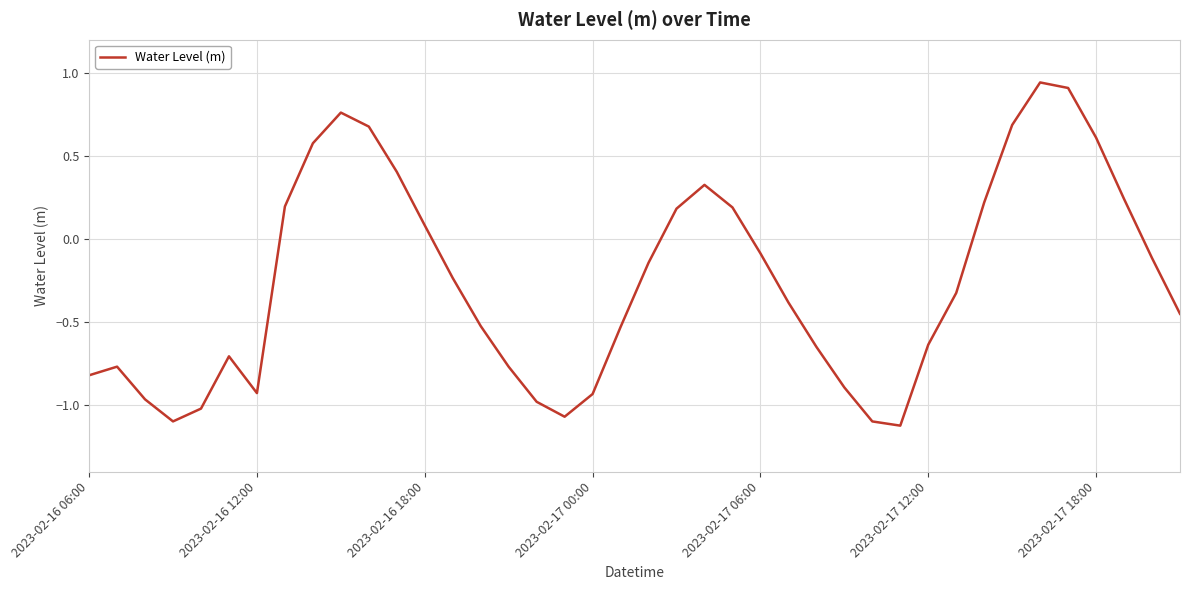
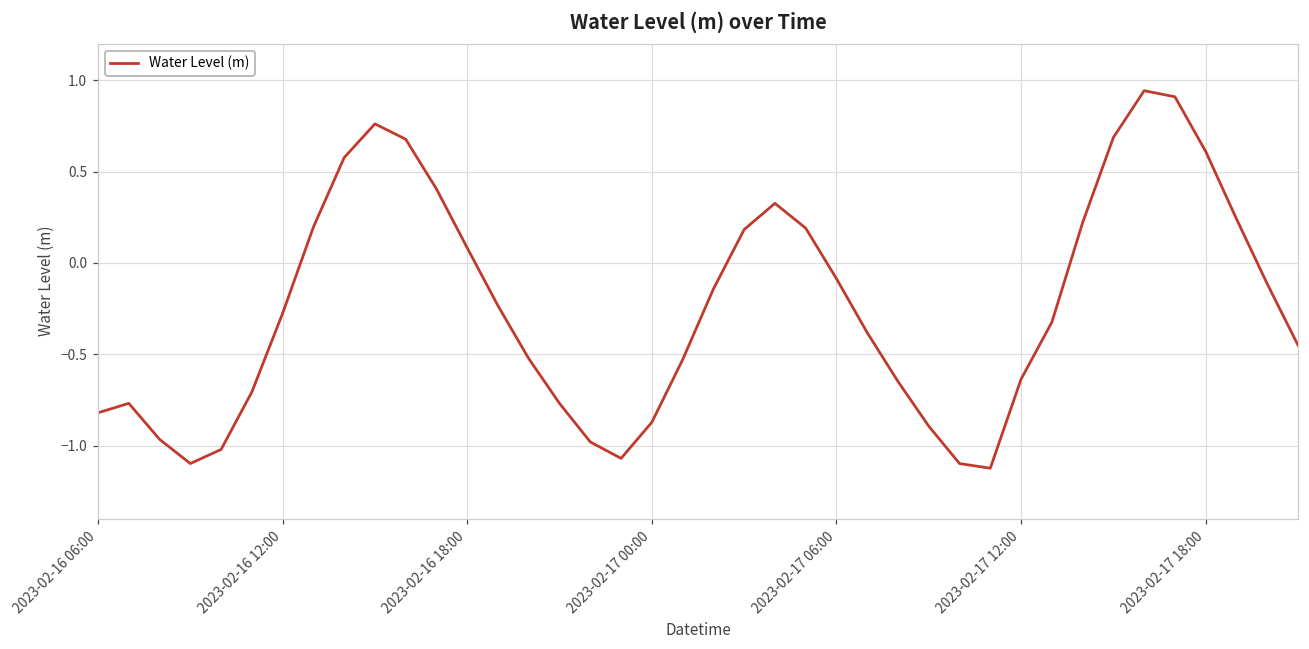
  {
    "2023-02-16 06:00": -0.82,
-   "2023-02-16 12:00": -0.93,
+   "2023-02-16 12:00": -0.28,
    "2023-02-16 18:00": 0.08,
-   "2023-02-17 00:00": -0.93,
+   "2023-02-17 00:00": -0.87,
    "2023-02-17 06:00": -0.09,
    "2023-02-17 12:00": -0.64,
    "2023-02-17 18:00": 0.61
  }
